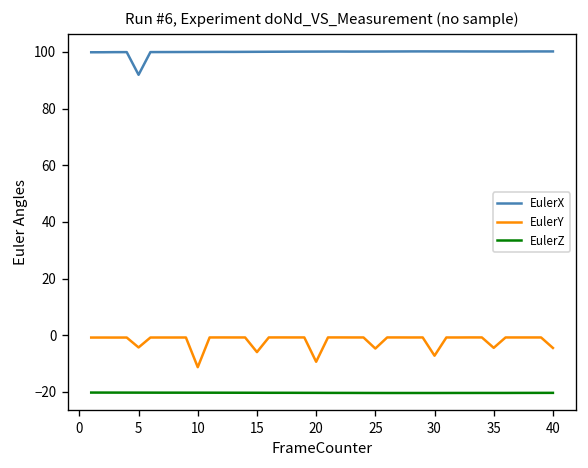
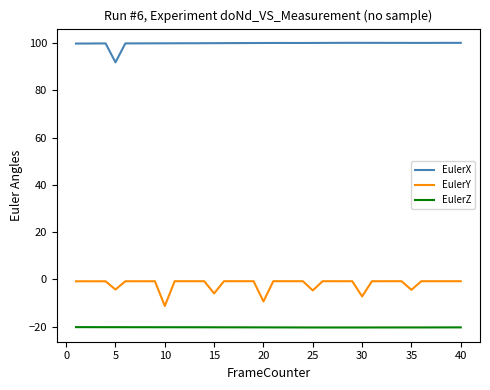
  {
    "EulerX": {
      "5": 92,
      "10": 100,
      "15": 100,
      "20": 100,
      "25": 100,
      "30": 100,
      "35": 100,
      "40": 100
    },
    "EulerY": {
      "5": -4,
      "10": -11,
      "15": -6,
      "20": -9,
      "25": -5,
      "30": -7,
      "35": -4,
-     "40": -5
+     "40": -1
    },
    "EulerZ": {
      "5": -20,
      "10": -20,
      "15": -20,
      "20": -20,
      "25": -20,
      "30": -20,
      "35": -20,
      "40": -20
    }
  }
